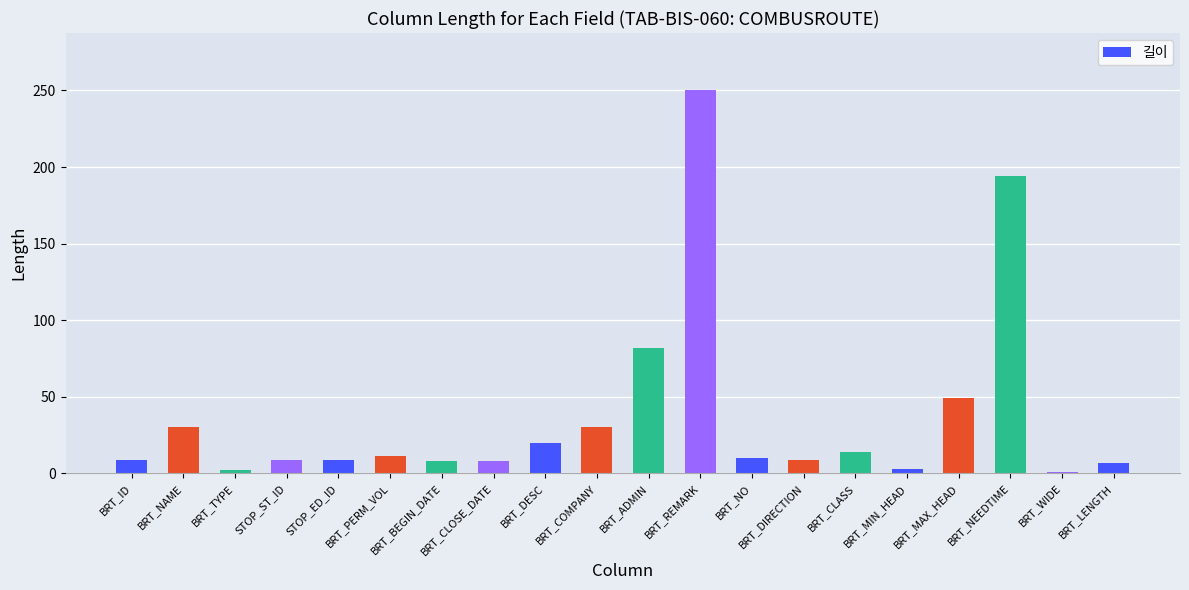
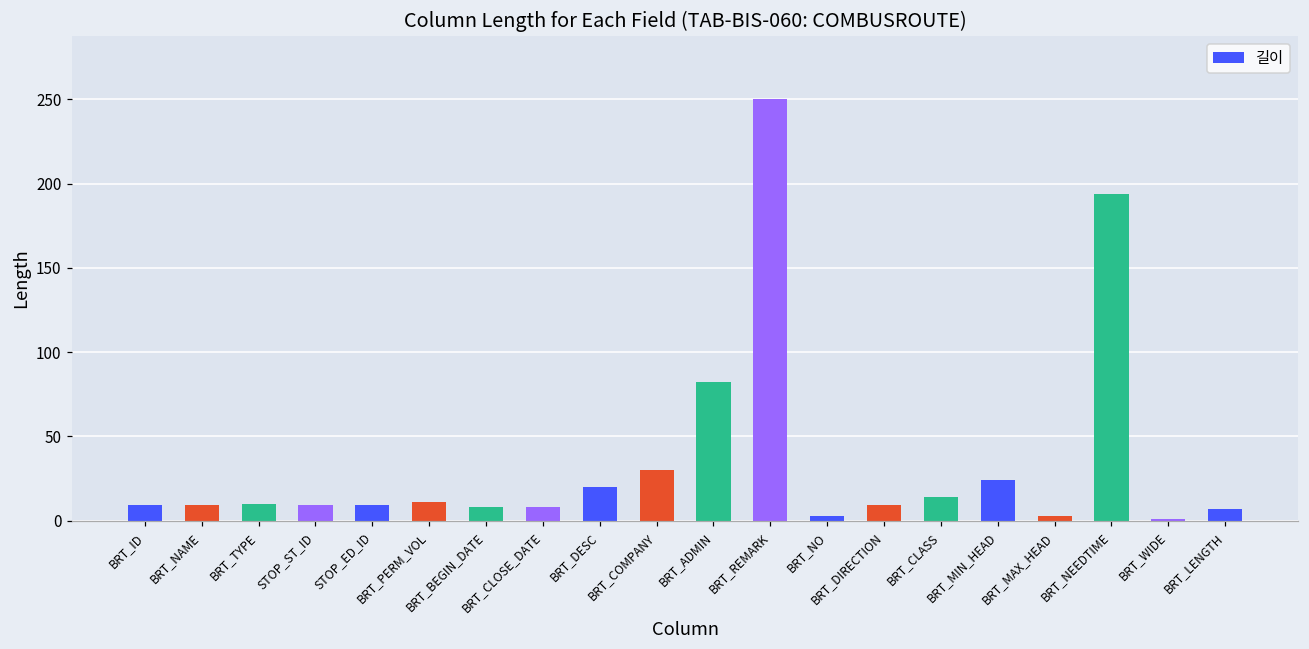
  {
    "BRT_ID": 9,
-   "BRT_NAME": 30,
-   "BRT_TYPE": 2,
+   "BRT_NAME": 9,
+   "BRT_TYPE": 10,
    "STOP_ST_ID": 9,
    "STOP_ED_ID": 9,
    "BRT_PERM_VOL": 11,
    "BRT_BEGIN_DATE": 8,
    "BRT_CLOSE_DATE": 8,
    "BRT_DESC": 20,
    "BRT_COMPANY": 30,
    "BRT_ADMIN": 82,
    "BRT_REMARK": 250,
-   "BRT_NO": 10,
+   "BRT_NO": 3,
    "BRT_DIRECTION": 9,
    "BRT_CLASS": 14,
-   "BRT_MIN_HEAD": 3,
-   "BRT_MAX_HEAD": 49,
+   "BRT_MIN_HEAD": 24,
+   "BRT_MAX_HEAD": 3,
    "BRT_NEEDTIME": 194,
    "BRT_LENGTH": 7
  }
